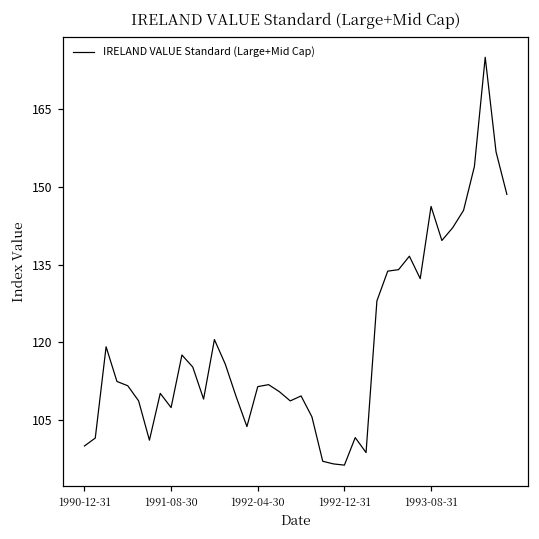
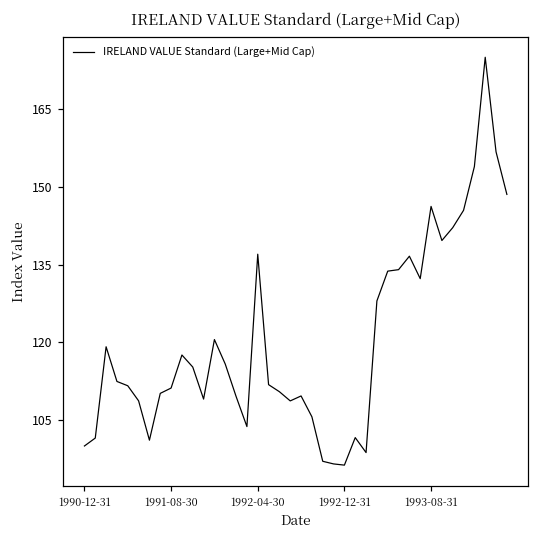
  {
    "1990-12-31": 100,
-   "1991-08-30": 107,
-   "1992-04-30": 111,
+   "1991-08-30": 111,
+   "1992-04-30": 137,
    "1992-12-31": 96,
    "1993-08-31": 146
  }
